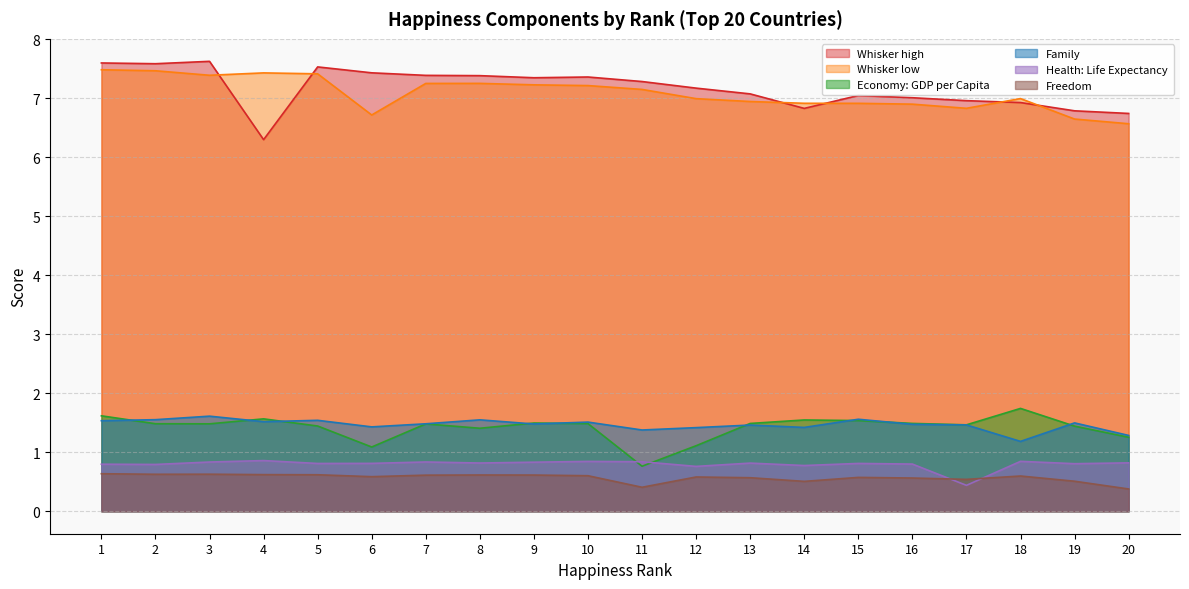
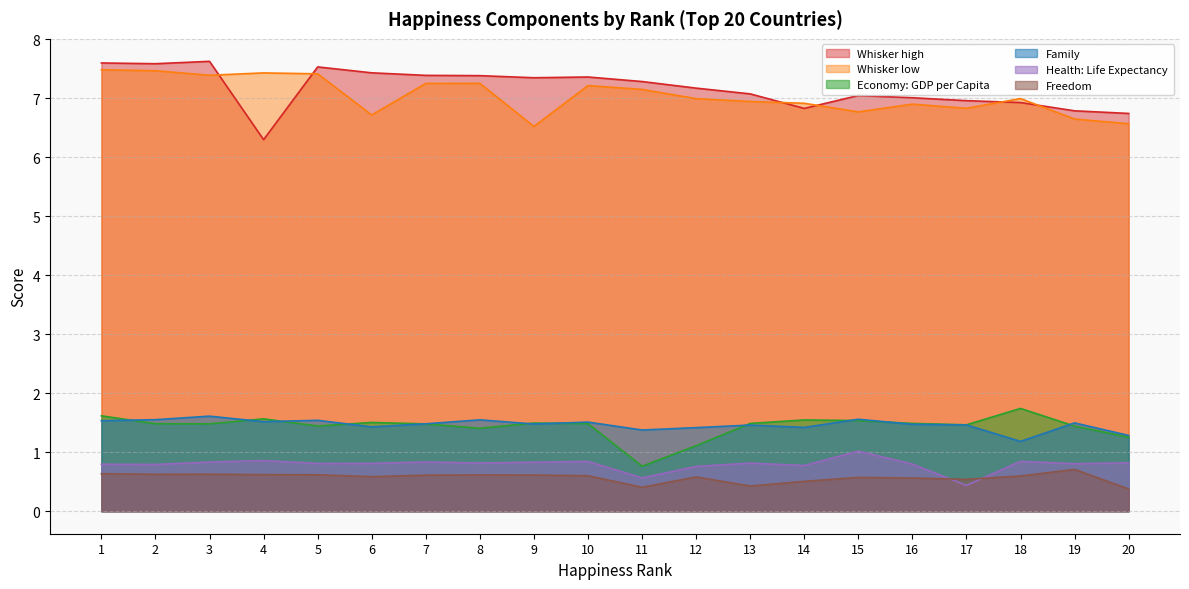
  {
    "Whisker high": {
      "1": 7.6,
      "2": 7.6,
      "3": 7.6,
      "4": 6.3,
      "5": 7.5,
      "6": 7.4,
      "7": 7.4,
      "8": 7.4,
      "9": 7.3,
      "10": 7.4,
      "11": 7.3,
      "12": 7.2,
      "13": 7.1,
      "14": 6.8,
      "15": 7.0,
      "16": 7.0,
      "17": 7.0,
      "18": 6.9,
      "19": 6.8,
      "20": 6.7
    },
    "Whisker low": {
      "1": 7.5,
      "2": 7.5,
      "3": 7.4,
      "4": 7.4,
      "5": 7.4,
      "6": 6.7,
      "7": 7.2,
      "8": 7.2,
-     "9": 7.2,
+     "9": 6.5,
      "10": 7.2,
      "11": 7.1,
      "12": 7.0,
      "13": 6.9,
      "14": 6.9,
-     "15": 6.9,
+     "15": 6.8,
      "16": 6.9,
      "17": 6.8,
      "18": 7.0,
      "19": 6.6,
      "20": 6.6
    },
    "Economy: GDP per Capita": {
      "1": 1.6,
      "2": 1.5,
      "3": 1.5,
      "4": 1.6,
      "5": 1.4,
-     "6": 1.1,
+     "6": 1.5,
      "8": 1.4,
      "11": 0.8,
      "12": 1.1,
      "14": 1.5,
      "18": 1.7,
      "19": 1.4
    },
    "Family": {
      "1": 1.5,
      "2": 1.6,
      "3": 1.6,
      "4": 1.5,
      "5": 1.5,
      "6": 1.4,
      "8": 1.5,
      "11": 1.4,
      "12": 1.4,
      "14": 1.4,
      "18": 1.2,
      "19": 1.5
    },
    "Health: Life Expectancy": {
      "1": 0.8,
      "2": 0.8,
      "3": 0.8,
      "4": 0.9,
      "5": 0.8,
      "6": 0.8,
      "7": 0.8,
      "8": 0.8,
      "9": 0.8,
      "10": 0.8,
-     "11": 0.8,
+     "11": 0.6,
      "12": 0.8,
      "13": 0.8,
      "14": 0.8,
-     "15": 0.8,
+     "15": 1.0,
      "16": 0.8,
      "17": 0.4,
      "18": 0.8,
      "19": 0.8,
      "20": 0.8
    },
    "Freedom": {
      "1": 0.6,
      "2": 0.6,
      "3": 0.6,
      "4": 0.6,
      "5": 0.6,
      "6": 0.6,
      "7": 0.6,
      "8": 0.6,
      "9": 0.6,
      "10": 0.6,
      "11": 0.4,
      "12": 0.6,
-     "13": 0.6,
+     "13": 0.4,
      "14": 0.5,
      "15": 0.6,
      "16": 0.6,
      "17": 0.5,
      "18": 0.6,
-     "19": 0.5,
+     "19": 0.7,
      "20": 0.4
    }
  }
